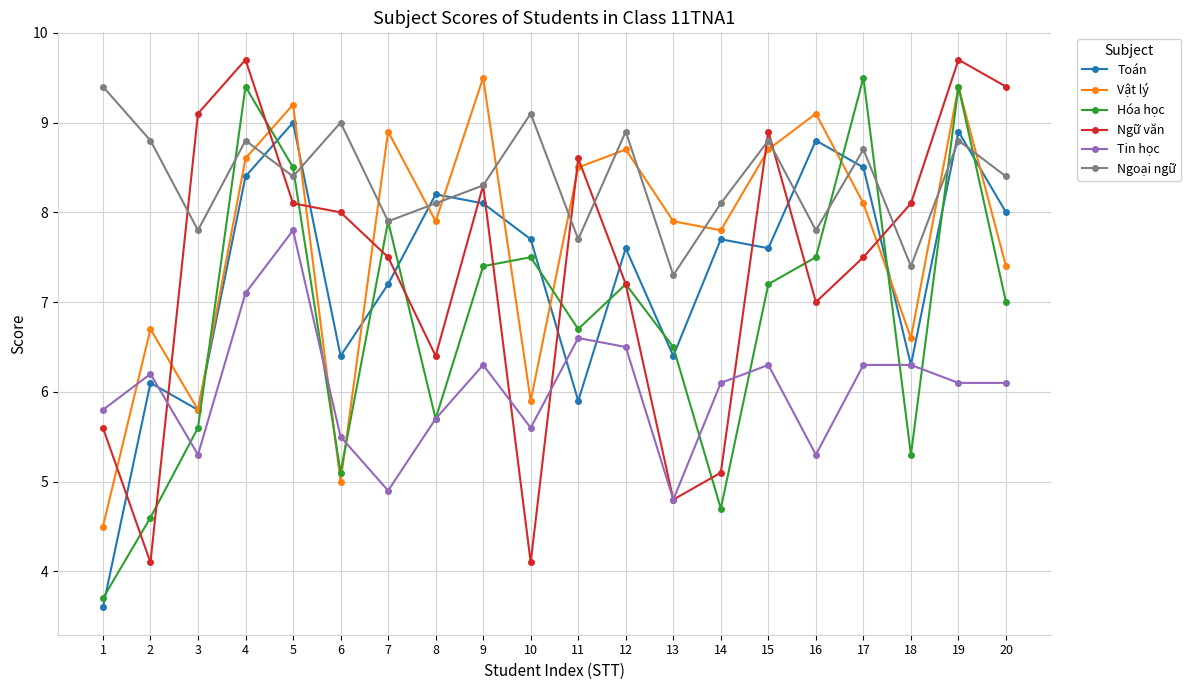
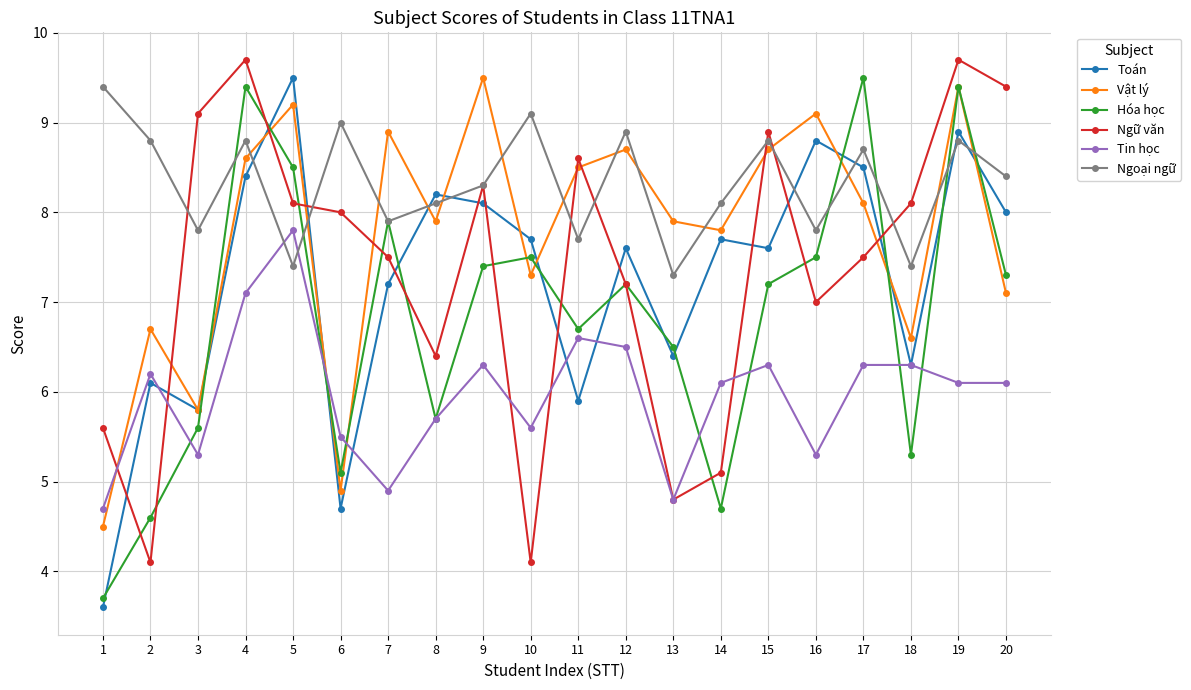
  {
    "Toán": {
      "1": 3.6,
      "2": 6.1,
      "4": 8.4,
-     "5": 9.0,
-     "6": 6.4,
+     "5": 9.5,
+     "6": 4.7,
      "7": 7.2,
      "8": 8.2,
      "9": 8.1,
      "10": 7.7,
      "11": 5.9,
      "12": 7.6,
      "13": 6.4,
      "14": 7.7,
      "15": 7.6,
      "16": 8.8,
      "17": 8.5,
      "19": 8.9,
      "20": 8.0
    },
    "Vật lý": {
      "1": 4.5,
      "2": 6.7,
      "4": 8.6,
      "5": 9.2,
-     "6": 5.0,
+     "6": 4.9,
      "7": 8.9,
      "8": 7.9,
      "9": 9.5,
-     "10": 5.9,
+     "10": 7.3,
      "11": 8.5,
      "12": 8.7,
      "13": 7.9,
      "14": 7.8,
      "15": 8.7,
      "16": 9.1,
      "17": 8.1,
      "18": 6.6,
-     "20": 7.4
+     "20": 7.1
    },
    "Hóa học": {
      "1": 3.7,
      "2": 4.6,
      "3": 5.6,
      "4": 9.4,
      "5": 8.5,
      "6": 5.1,
      "9": 7.4,
      "10": 7.5,
      "11": 6.7,
      "13": 6.5,
      "14": 4.7,
      "15": 7.2,
      "16": 7.5,
      "17": 9.5,
      "18": 5.3,
-     "20": 7.0
+     "20": 7.3
    },
    "Ngữ văn": {
      "1": 5.6,
      "2": 4.1,
      "3": 9.1,
      "4": 9.7,
      "5": 8.1,
      "6": 8.0,
      "7": 7.5,
      "8": 6.4,
      "10": 4.1,
      "11": 8.6,
      "14": 5.1,
      "15": 8.9,
      "16": 7.0,
      "17": 7.5,
      "18": 8.1,
      "19": 9.7,
      "20": 9.4
    },
    "Tin học": {
-     "1": 5.8,
+     "1": 4.7,
      "2": 6.2,
      "3": 5.3,
      "4": 7.1,
      "5": 7.8,
      "6": 5.5,
      "7": 4.9,
      "9": 6.3,
      "10": 5.6,
      "11": 6.6,
      "12": 6.5,
      "14": 6.1,
      "15": 6.3,
      "16": 5.3,
      "17": 6.3,
      "19": 6.1,
      "20": 6.1
    },
    "Ngoại ngữ": {
      "1": 9.4,
      "2": 8.8,
      "3": 7.8,
      "4": 8.8,
-     "5": 8.4,
+     "5": 7.4,
      "6": 9.0,
      "8": 8.1,
      "10": 9.1,
      "11": 7.7,
      "12": 8.9,
      "13": 7.3,
      "14": 8.1,
      "15": 8.8,
      "16": 7.8,
      "17": 8.7,
      "18": 7.4,
      "19": 8.8,
      "20": 8.4
    }
  }
